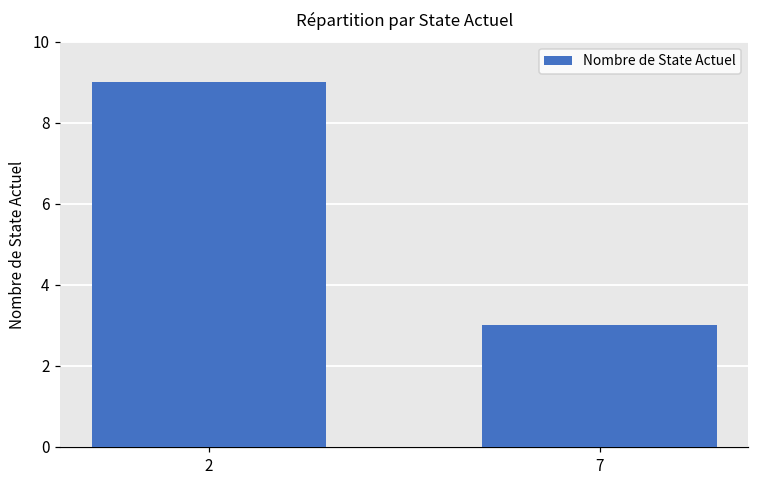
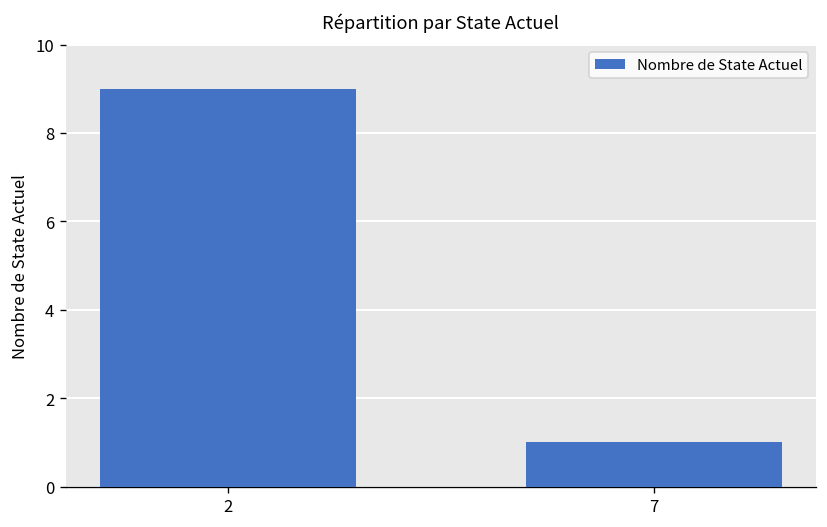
  {
    "2": 9,
-   "7": 3
+   "7": 1
  }
